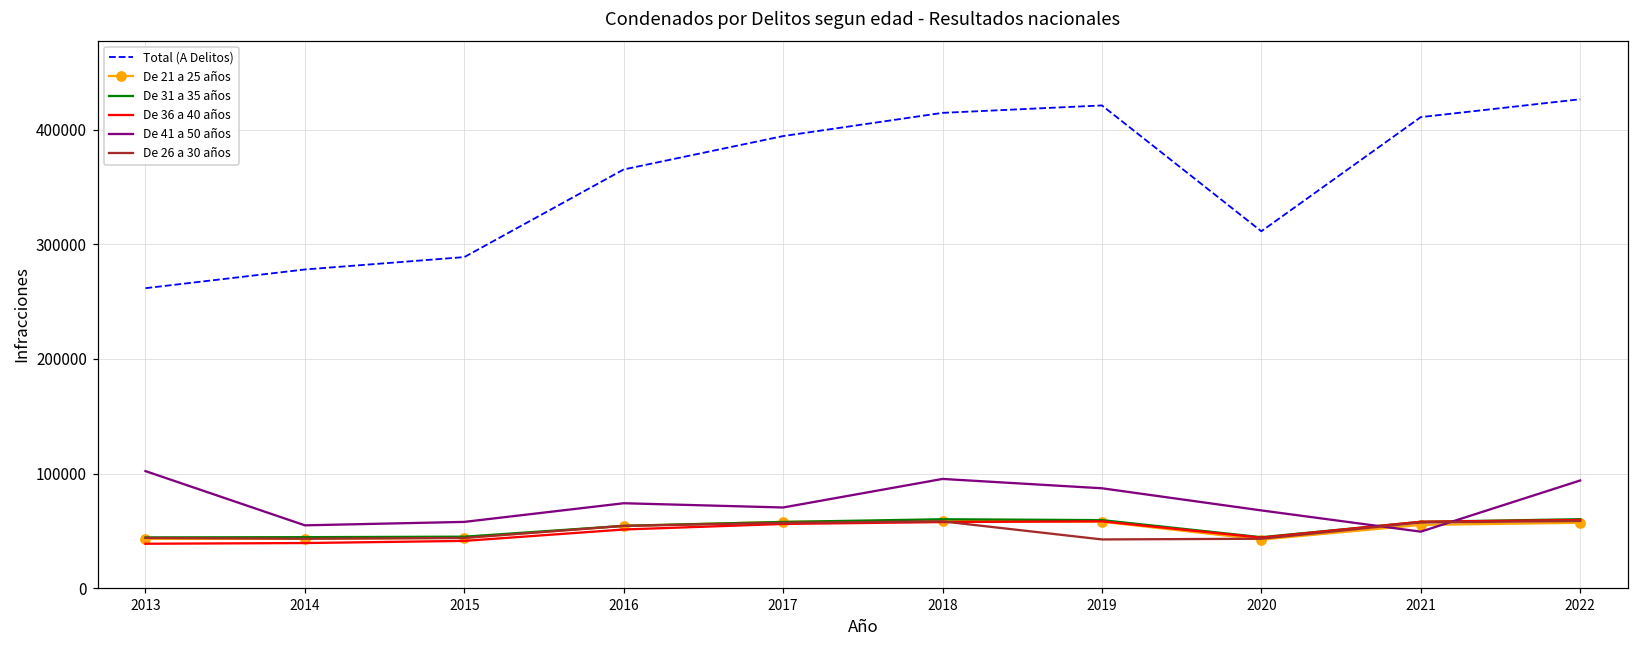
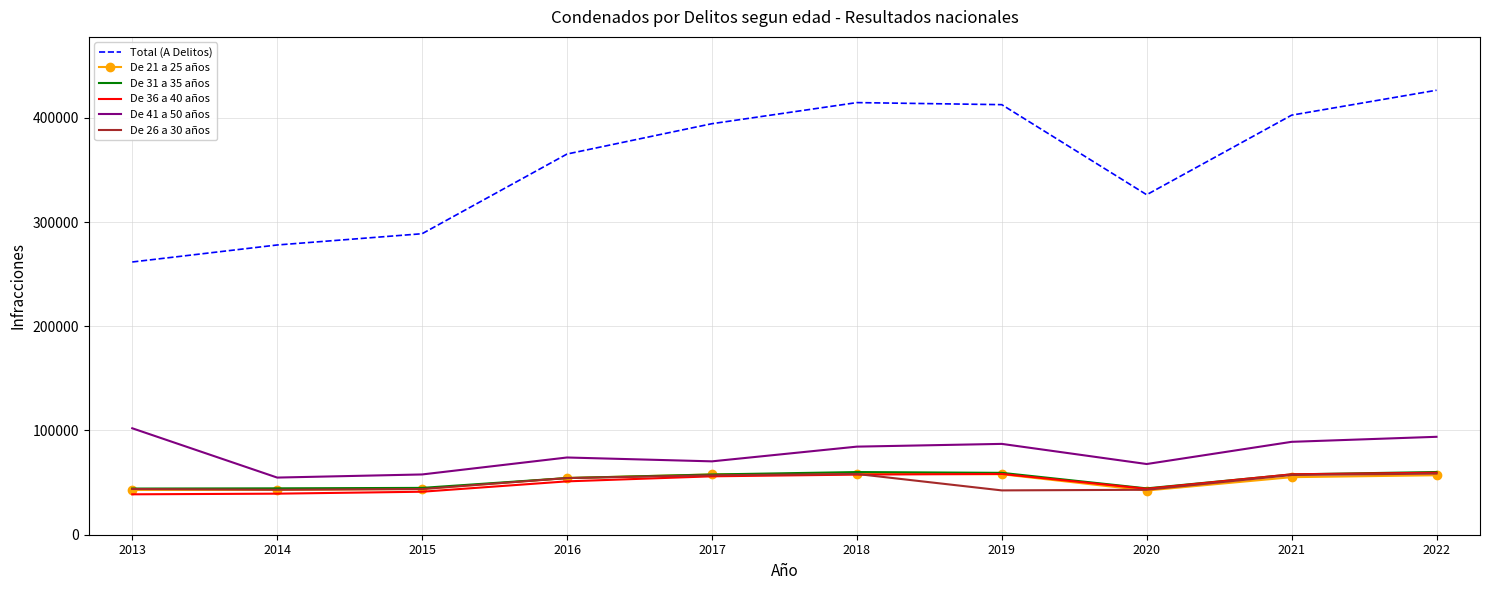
  {
    "Total (A Delitos)": {
      "2013": 262000,
      "2014": 278000,
      "2015": 289000,
      "2016": 365000,
      "2017": 394000,
      "2018": 415000,
-     "2019": 421000,
-     "2020": 311000,
-     "2021": 411000,
+     "2019": 413000,
+     "2020": 326000,
+     "2021": 402000,
      "2022": 426000
    },
    "De 36 a 40 años": {
      "2013": 39000,
      "2014": 39000,
      "2015": 41000,
      "2016": 51000
    },
    "De 41 a 50 años": {
      "2013": 102000,
      "2014": 55000,
      "2015": 58000,
      "2016": 74000,
      "2017": 70000,
-     "2018": 95000,
+     "2018": 85000,
      "2019": 87000,
      "2020": 68000,
-     "2021": 49000,
+     "2021": 89000,
      "2022": 94000
    },
    "De 26 a 30 años": {
      "2019": 43000
    }
  }
